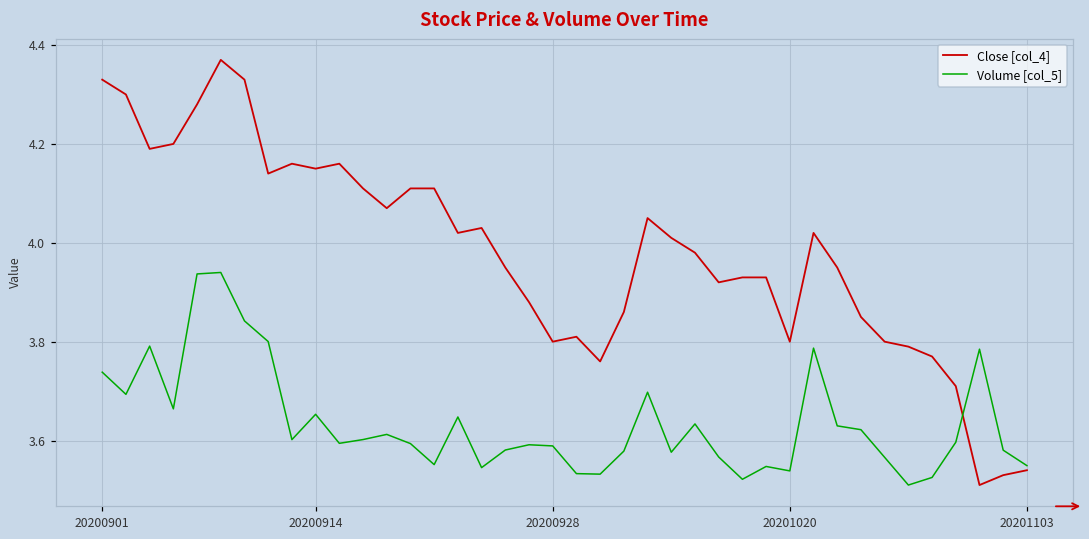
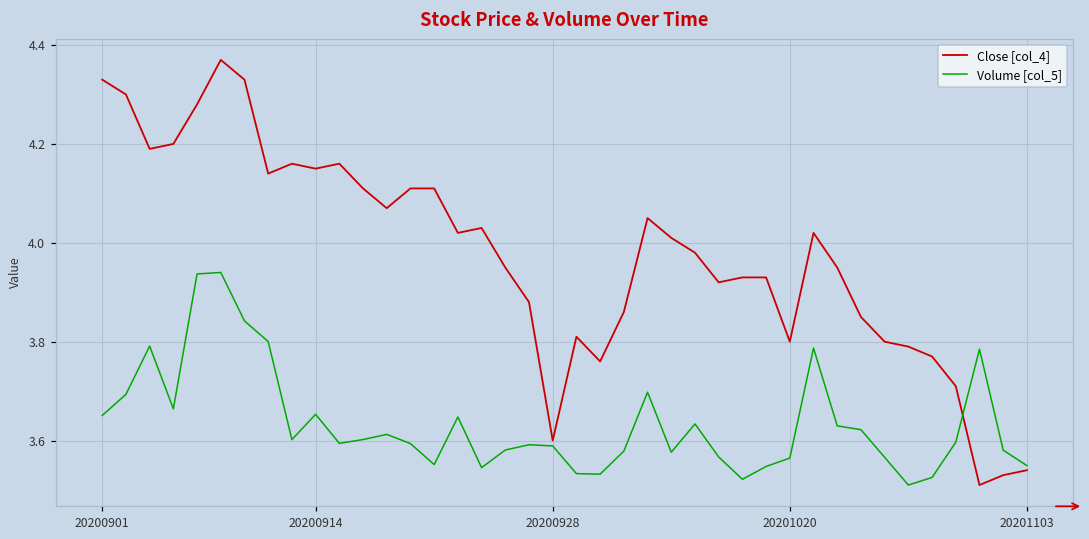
  {
    "Close [col_4]": {
      "20200901": 4.33,
      "20200914": 4.15,
-     "20200928": 3.8,
+     "20200928": 3.6,
      "20201020": 3.8,
      "20201103": 3.54
    },
    "Volume [col_5]": {
-     "20200901": 3.74,
+     "20200901": 3.65,
      "20200914": 3.65,
      "20200928": 3.59,
-     "20201020": 3.54,
+     "20201020": 3.56,
      "20201103": 3.55
    }
  }
